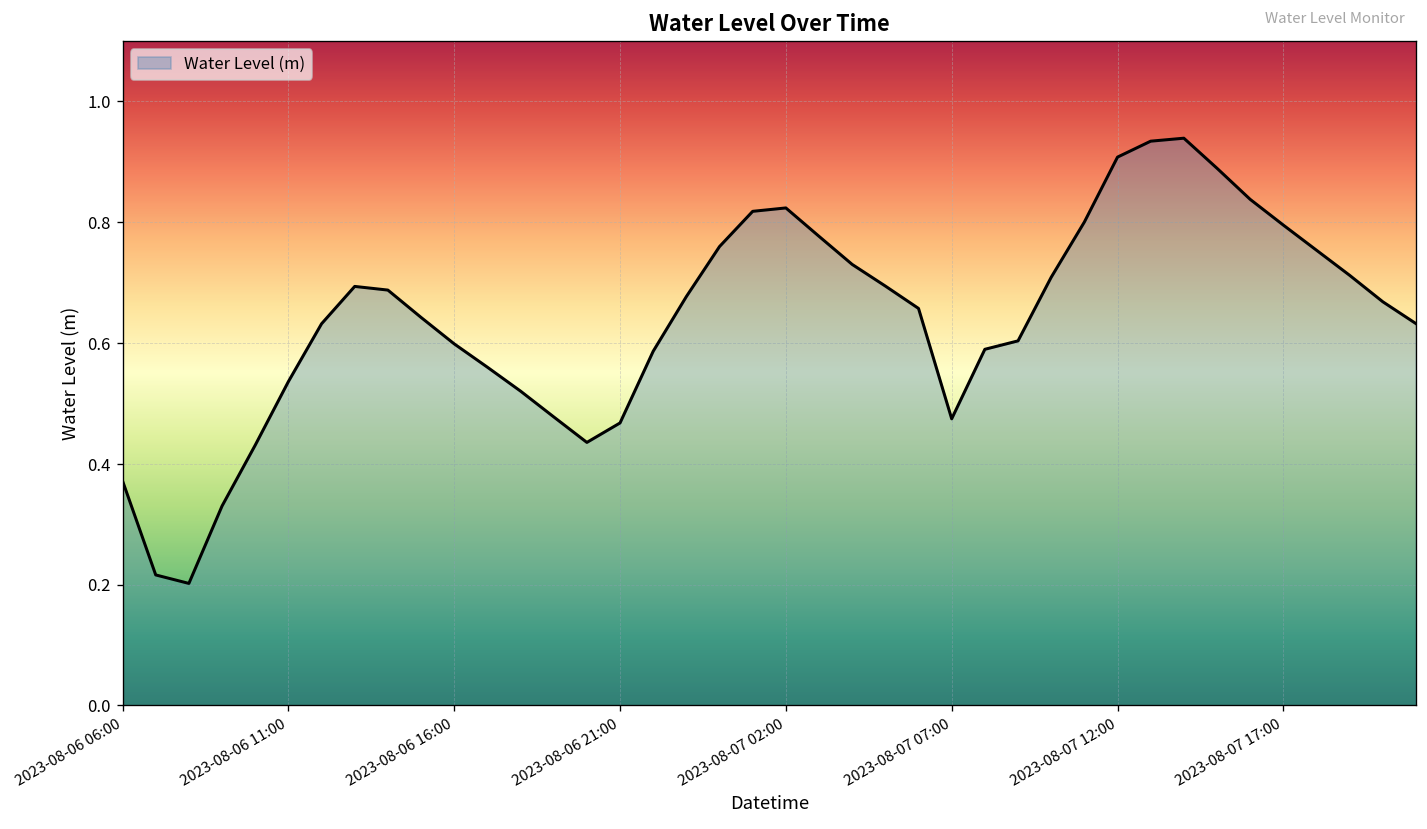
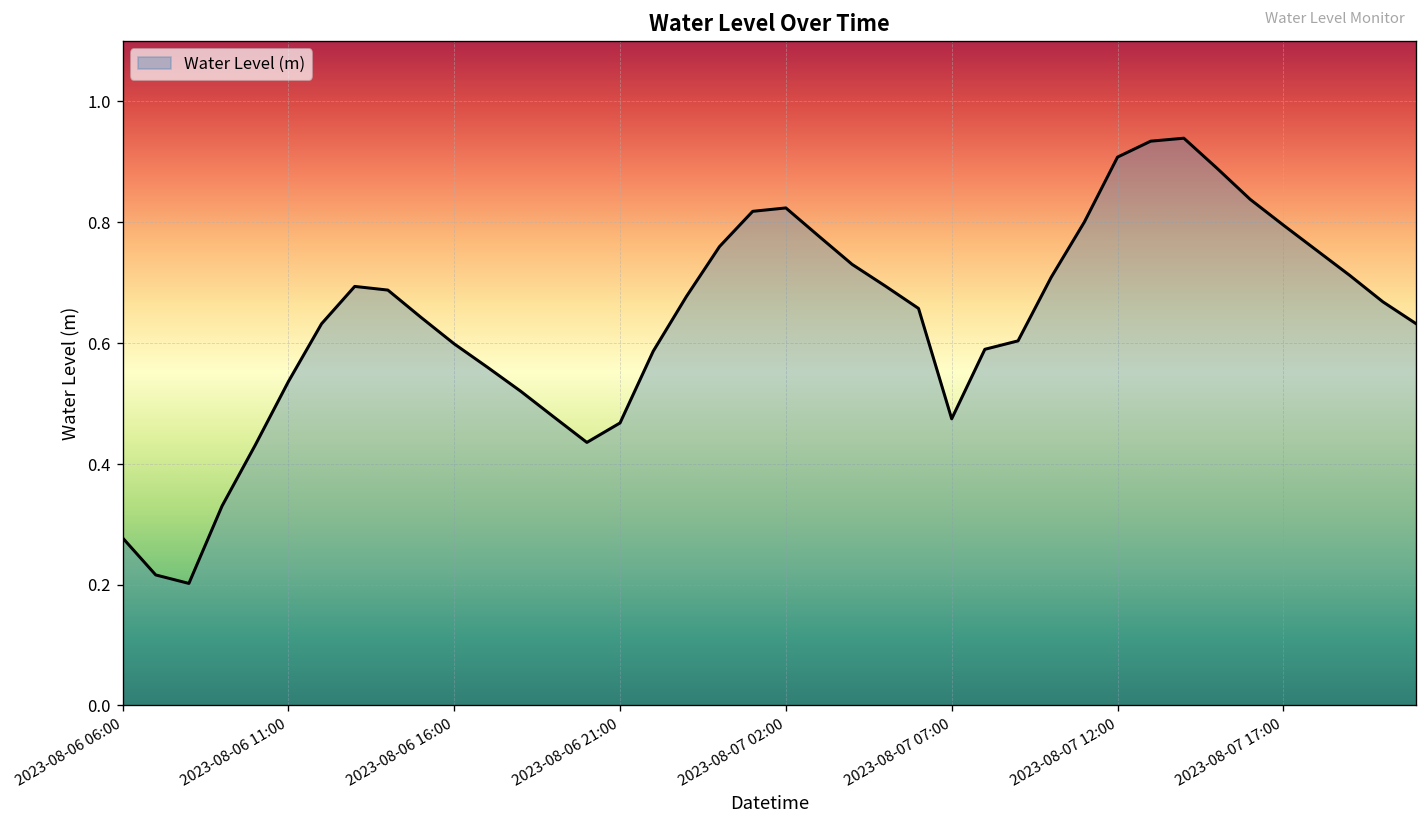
  {
-   "2023-08-06 06:00": 0.37,
+   "2023-08-06 06:00": 0.28,
    "2023-08-06 11:00": 0.54,
    "2023-08-06 16:00": 0.60,
    "2023-08-06 21:00": 0.47,
    "2023-08-07 02:00": 0.82,
    "2023-08-07 07:00": 0.47,
    "2023-08-07 12:00": 0.91,
    "2023-08-07 17:00": 0.80
  }
